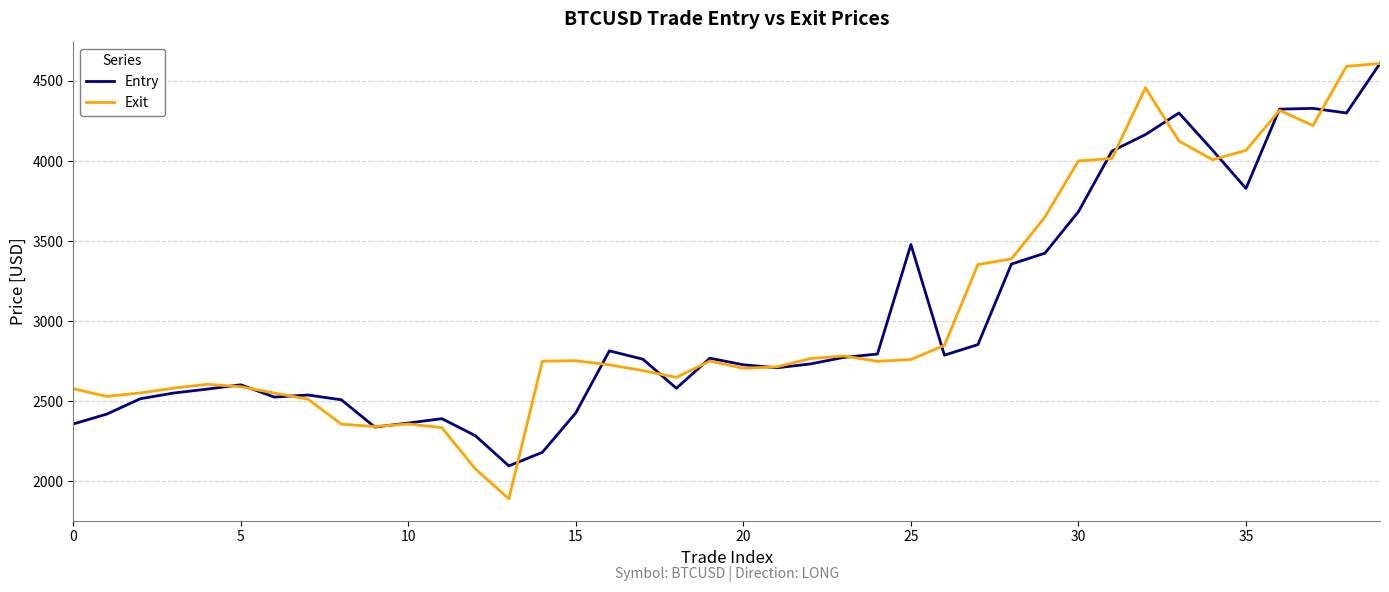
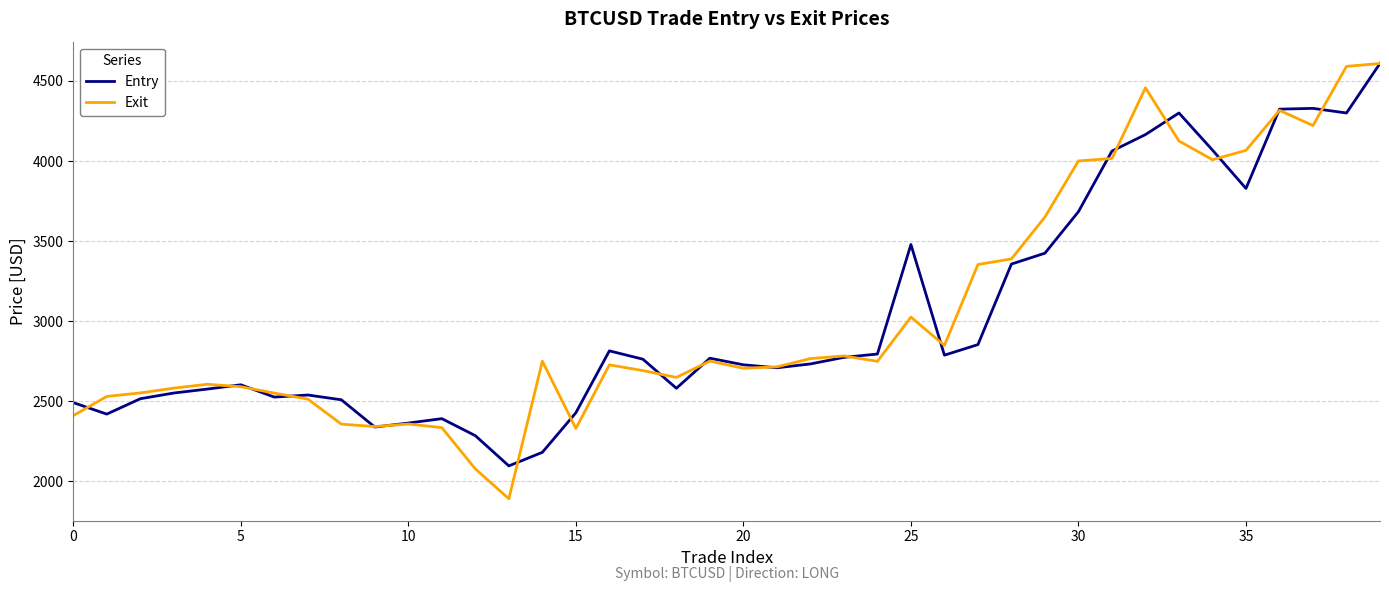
  {
    "Entry": {
-     "0": 2360,
+     "0": 2490,
      "15": 2430,
      "20": 2730,
      "25": 3480,
      "30": 3680,
      "35": 3830
    },
    "Exit": {
-     "0": 2580,
-     "15": 2750,
+     "0": 2410,
+     "15": 2330,
      "20": 2710,
-     "25": 2760,
+     "25": 3020,
      "30": 4000,
      "35": 4070
    }
  }
